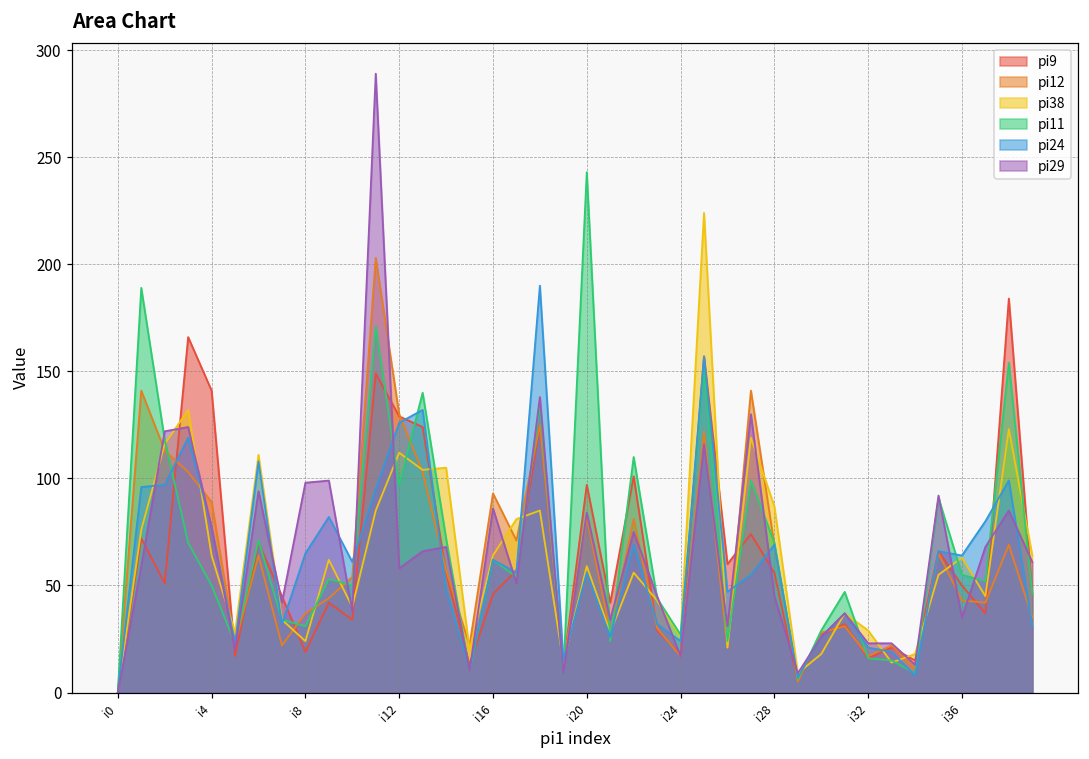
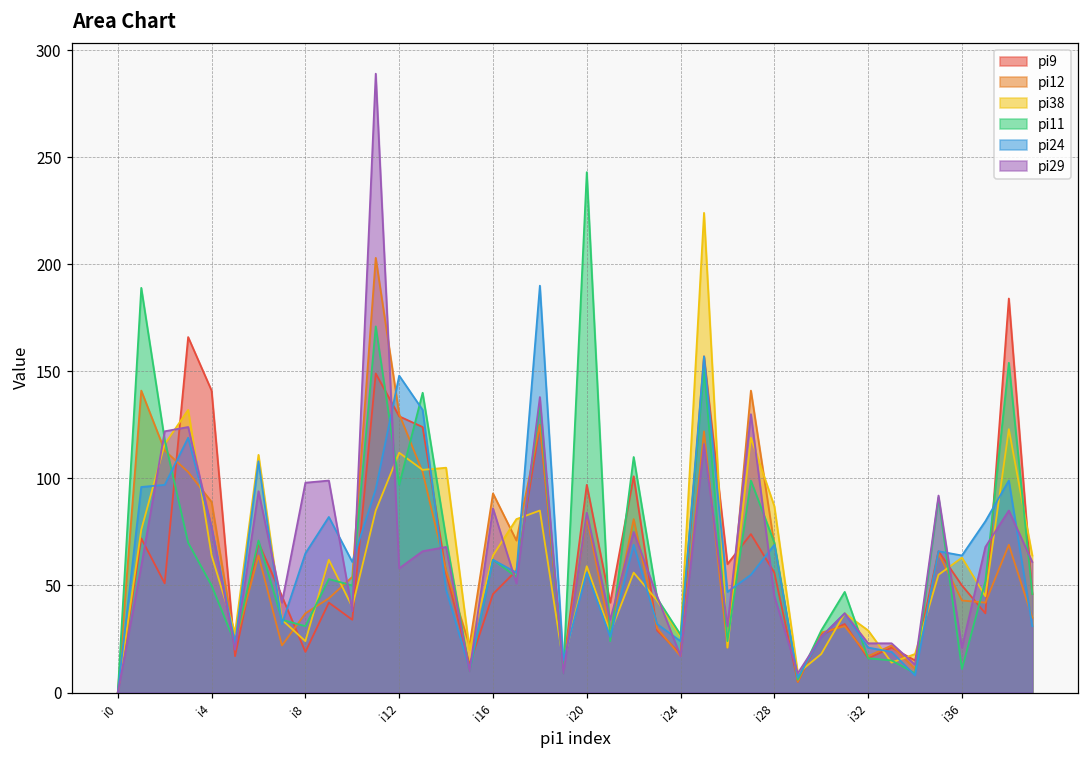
  {
    "pi11": {
      "i4": 50,
      "i8": 31,
      "i12": 97,
      "i20": 243,
-     "i36": 55
+     "i36": 11
    },
    "pi24": {
      "i8": 65,
-     "i12": 126,
+     "i12": 148,
      "i20": 56,
      "i24": 24,
      "i32": 21
    },
    "pi29": {
      "i8": 98,
      "i12": 58,
      "i16": 86,
      "i20": 84,
      "i28": 45,
      "i32": 23,
-     "i36": 35
+     "i36": 21
    }
  }
